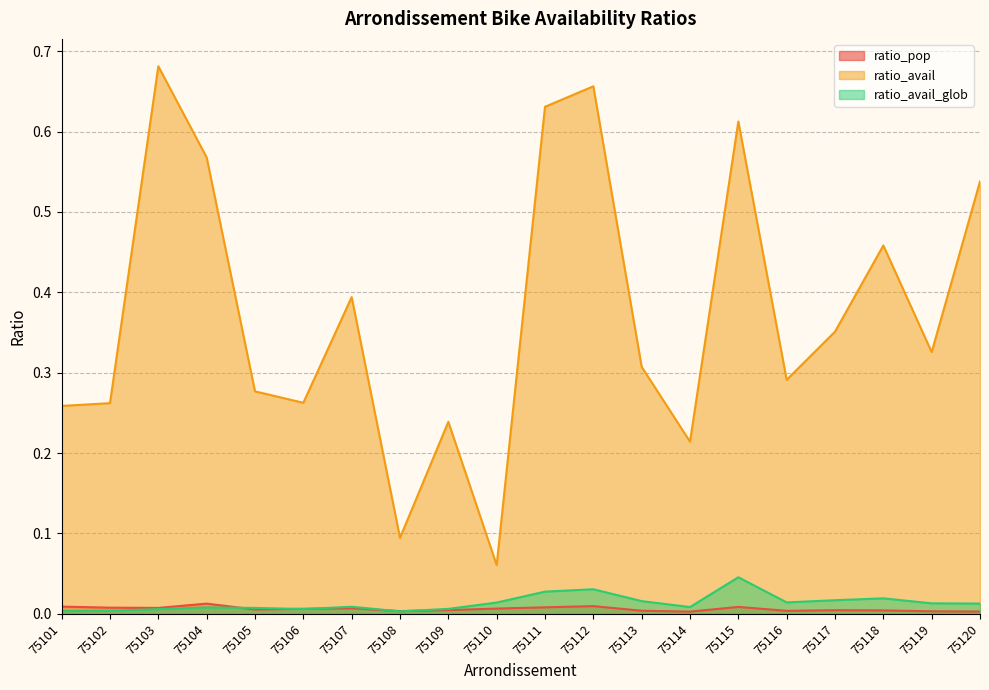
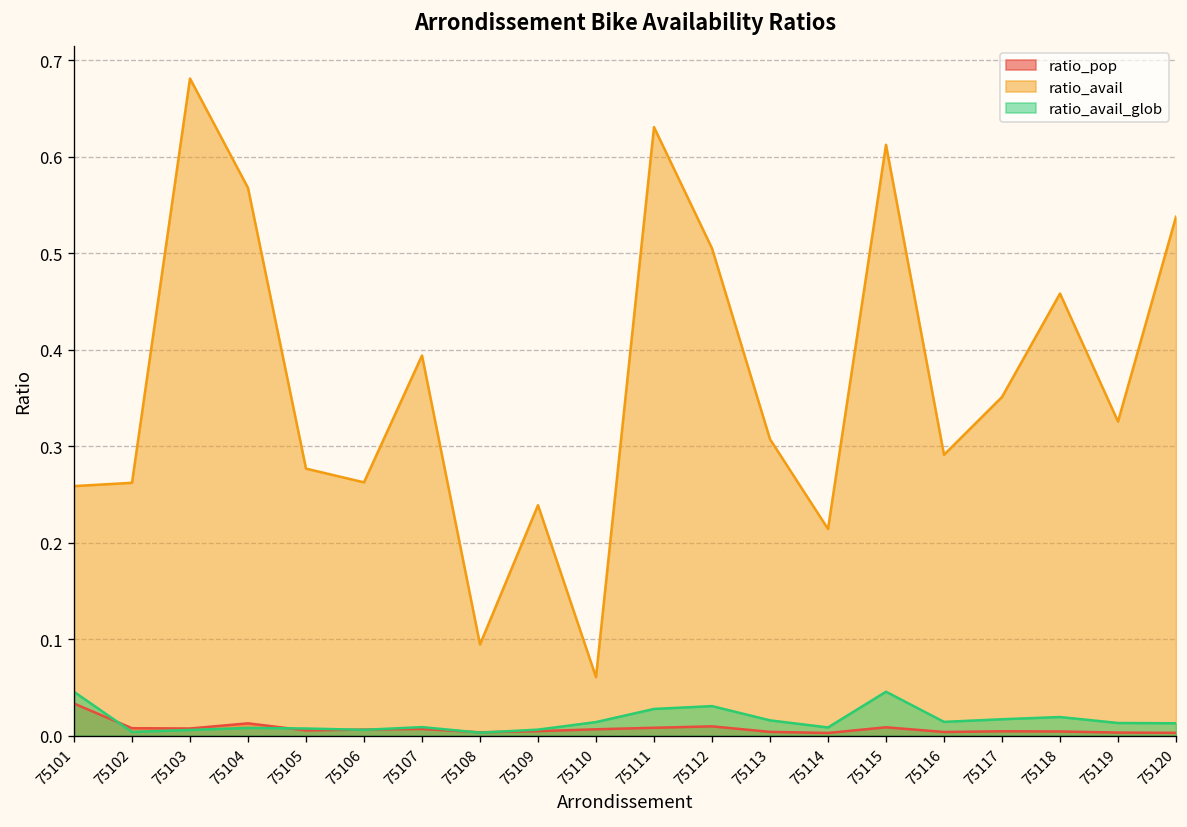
  {
    "ratio_pop": {
-     "75101": 0.01,
+     "75101": 0.03,
      "75102": 0.01,
      "75104": 0.01,
      "75110": 0.01,
      "75111": 0.01,
      "75112": 0.01,
      "75113": 0.00,
      "75114": 0.00,
      "75115": 0.01,
      "75116": 0.00,
      "75117": 0.00,
      "75118": 0.00,
      "75119": 0.00,
      "75120": 0.00
    },
    "ratio_avail": {
      "75101": 0.26,
      "75102": 0.26,
      "75103": 0.68,
      "75104": 0.57,
      "75105": 0.28,
      "75106": 0.26,
      "75107": 0.39,
      "75108": 0.09,
      "75109": 0.24,
      "75110": 0.06,
      "75111": 0.63,
-     "75112": 0.66,
+     "75112": 0.51,
      "75113": 0.31,
      "75114": 0.21,
      "75115": 0.61,
      "75116": 0.29,
      "75117": 0.35,
      "75118": 0.46,
      "75119": 0.33,
      "75120": 0.54
    },
    "ratio_avail_glob": {
-     "75101": 0.00,
+     "75101": 0.05,
      "75102": 0.00,
      "75104": 0.01,
      "75110": 0.01,
      "75111": 0.03,
      "75112": 0.03,
      "75113": 0.02,
      "75114": 0.01,
      "75115": 0.05,
      "75116": 0.01,
      "75117": 0.02,
      "75118": 0.02,
      "75119": 0.01,
      "75120": 0.01
    }
  }
